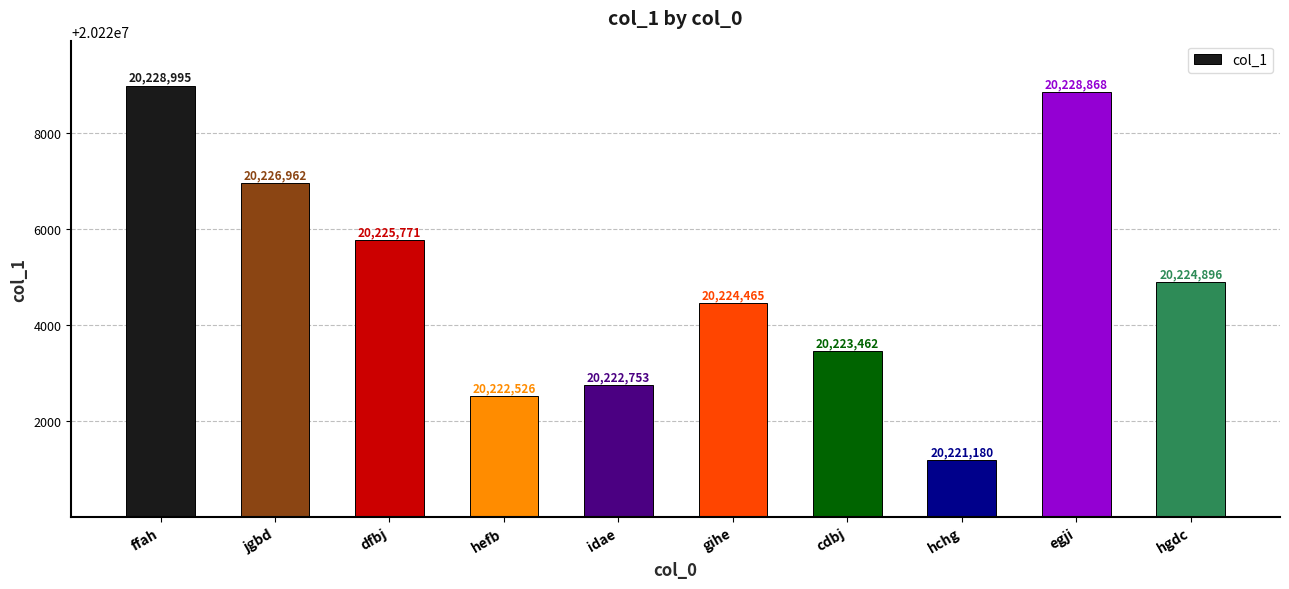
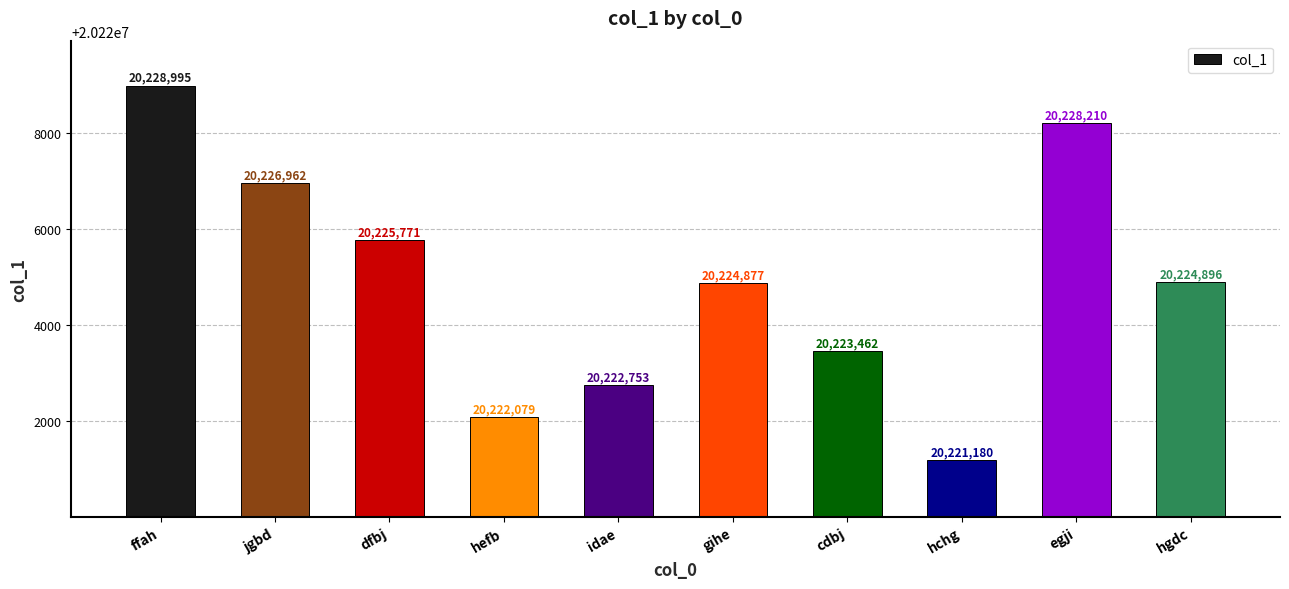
  {
    "ffah": "20,228,995",
    "jgbd": "20,226,962",
    "dfbj": "20,225,771",
-   "hefb": "20,222,526",
+   "hefb": "20,222,079",
    "idae": "20,222,753",
-   "gihe": "20,224,465",
+   "gihe": "20,224,877",
    "cdbj": "20,223,462",
    "hchg": "20,221,180",
-   "egji": "20,228,868",
+   "egji": "20,228,210",
    "hgdc": "20,224,896"
  }
